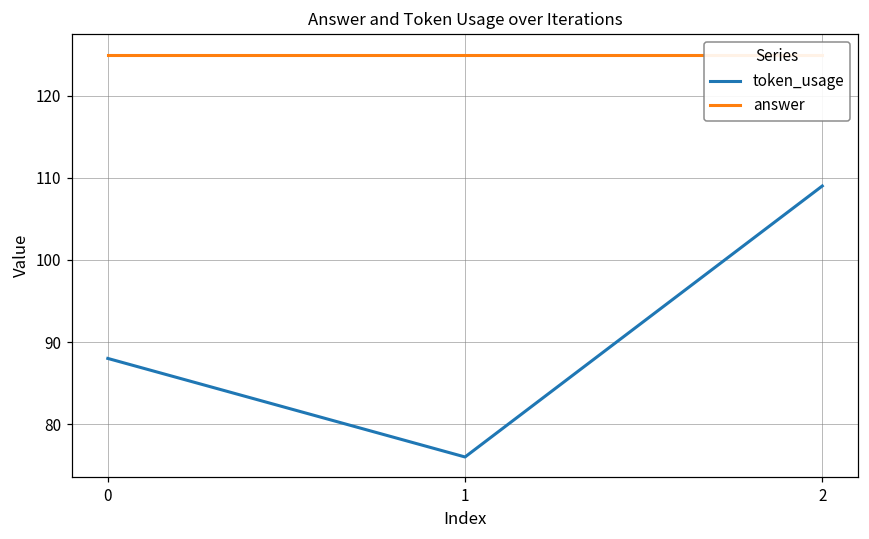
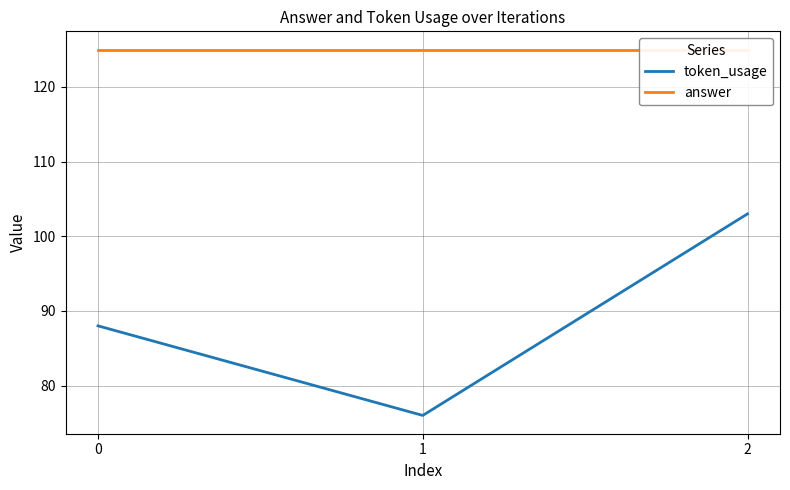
  {
    "token_usage": {
      "0": 88,
      "1": 76,
-     "2": 109
+     "2": 103
    },
    "answer": {
      "0": 125,
      "1": 125
    }
  }
